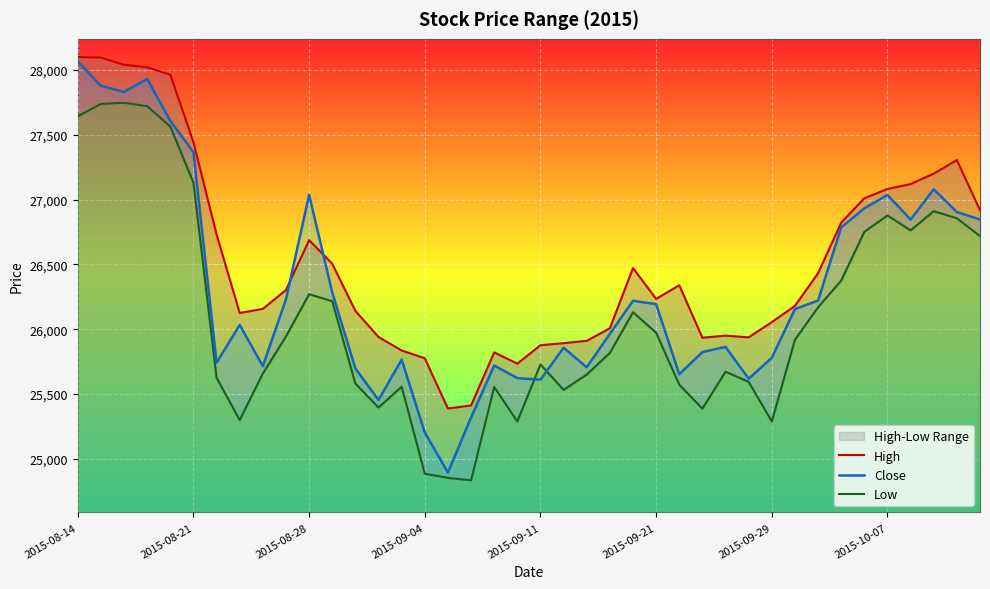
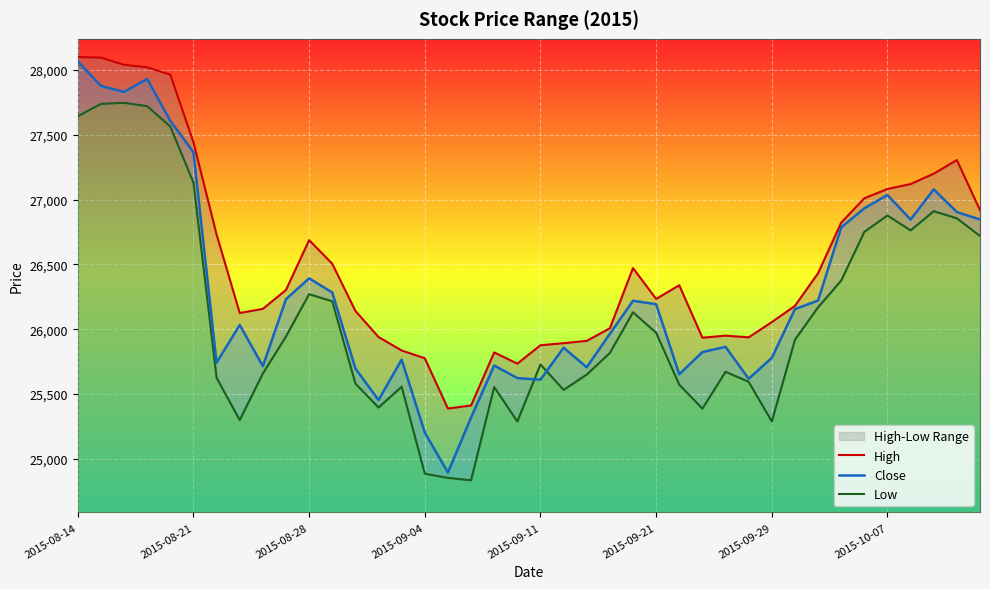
  {
    "High-Low Range": {
      "2015-08-14": "28,100",
      "2015-08-21": "27,440",
      "2015-08-28": "26,690",
      "2015-09-04": "25,780",
      "2015-09-11": "25,880",
      "2015-09-21": "26,230",
      "2015-09-29": "26,050",
      "2015-10-07": "27,080"
    },
    "Close": {
      "2015-08-14": "28,070",
      "2015-08-21": "27,370",
-     "2015-08-28": "27,040",
+     "2015-08-28": "26,390",
      "2015-09-04": "25,200",
      "2015-09-11": "25,610",
      "2015-09-21": "26,190",
      "2015-09-29": "25,780",
      "2015-10-07": "27,040"
    },
    "Low": {
      "2015-08-14": "27,640",
      "2015-08-21": "27,130",
      "2015-08-28": "26,270",
      "2015-09-04": "24,880",
      "2015-09-11": "25,730",
      "2015-09-21": "25,970",
      "2015-09-29": "25,290",
      "2015-10-07": "26,880"
    }
  }
